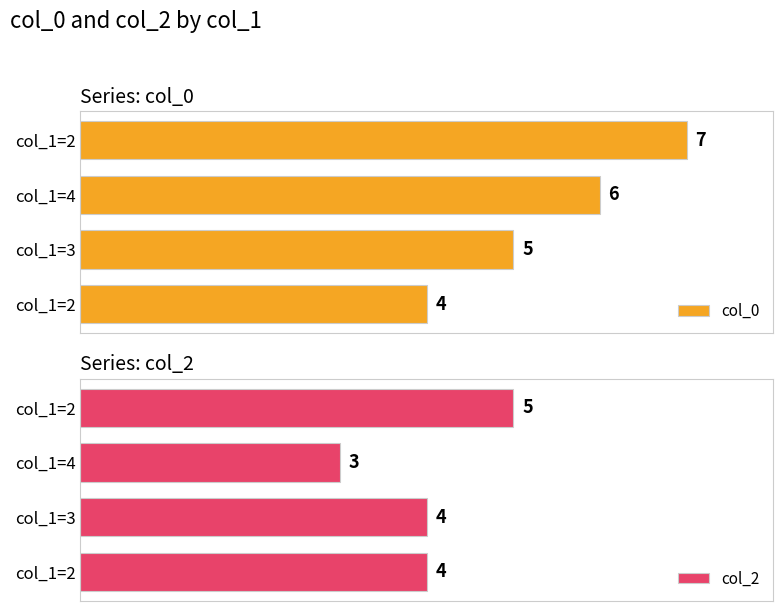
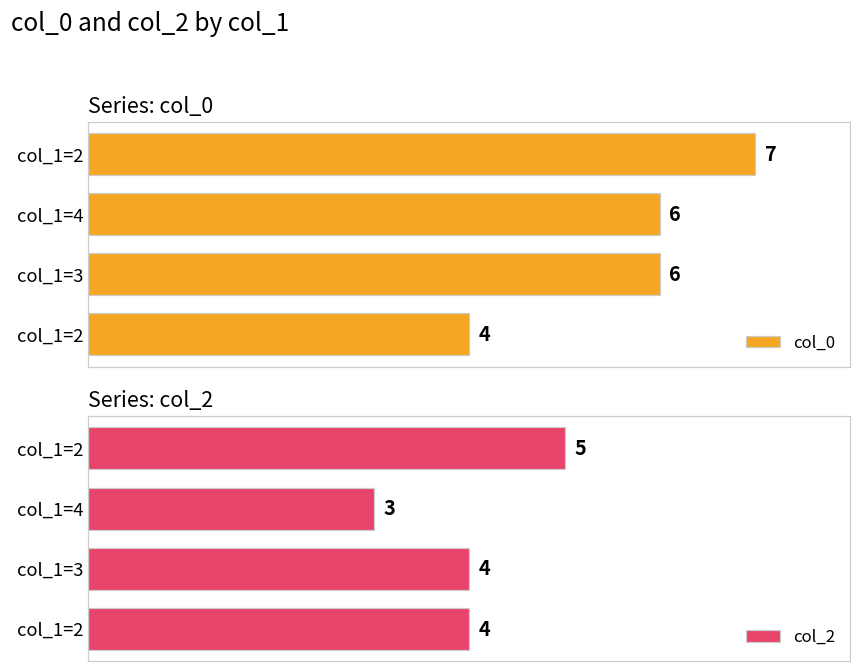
  {
    "Series: col_0": {
      "col_1=4": 6,
-     "col_1=3": 5
+     "col_1=3": 6
    },
    "Series: col_2": {
      "col_1=4": 3,
      "col_1=3": 4
    }
  }
